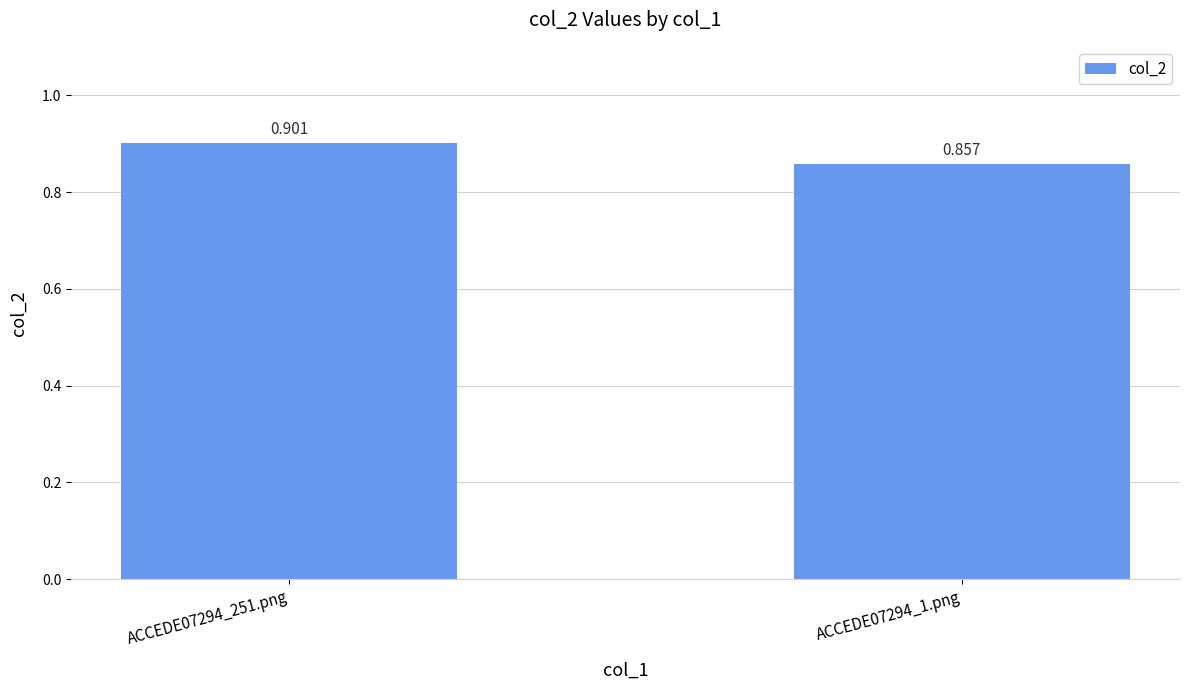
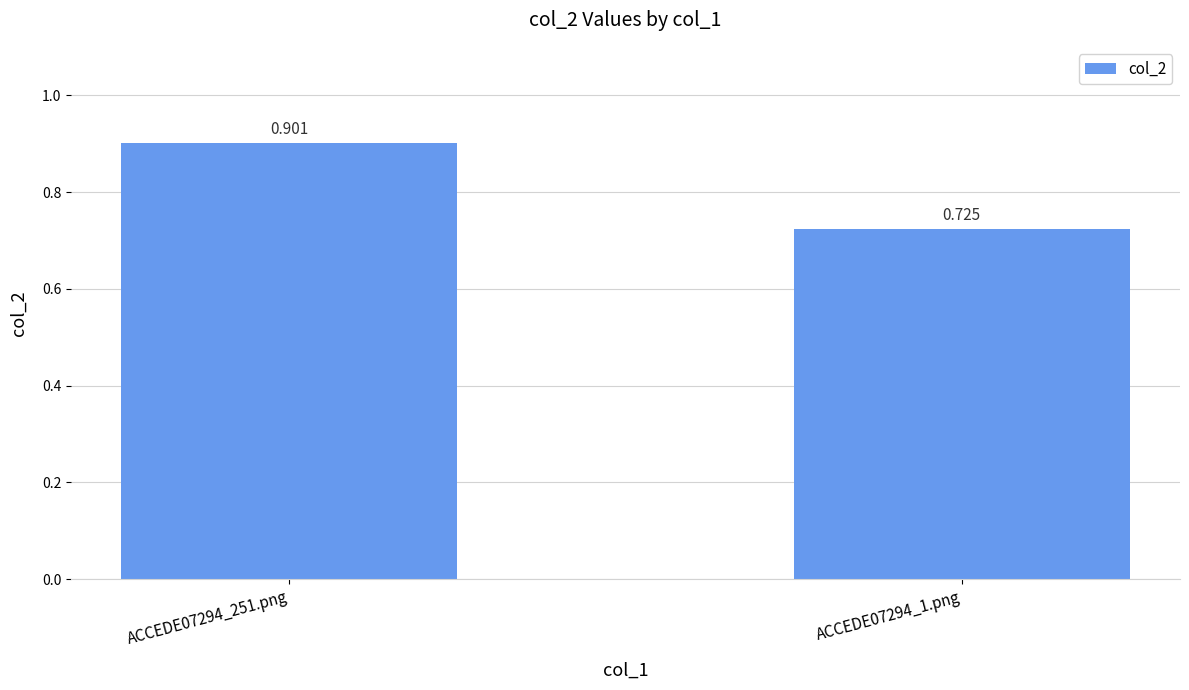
  {
    "ACCEDE07294_251.png": 0.901,
-   "ACCEDE07294_1.png": 0.857
+   "ACCEDE07294_1.png": 0.725
  }
